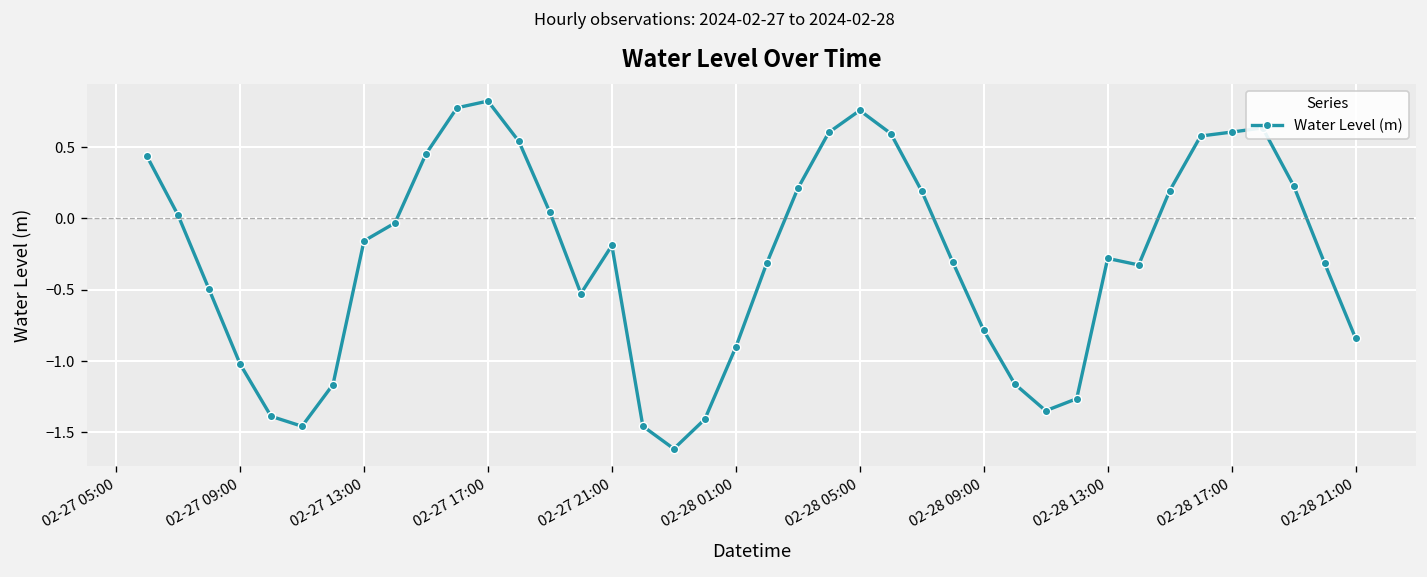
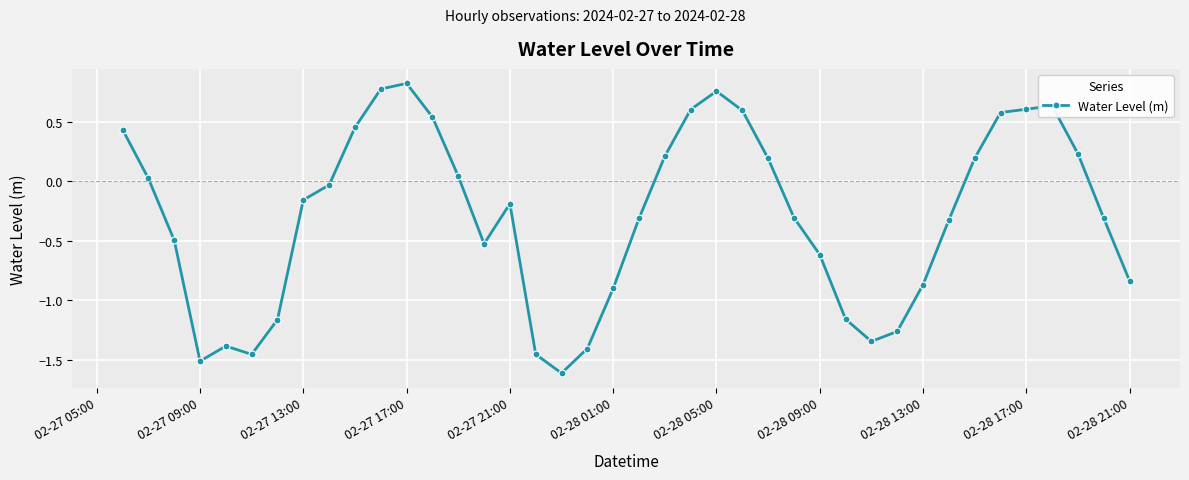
  {
-   "02-27 09:00": -1.02,
+   "02-27 09:00": -1.51,
    "02-27 13:00": -0.16,
    "02-27 17:00": 0.82,
    "02-27 21:00": -0.19,
    "02-28 01:00": -0.90,
    "02-28 05:00": 0.76,
-   "02-28 09:00": -0.78,
-   "02-28 13:00": -0.28,
+   "02-28 09:00": -0.62,
+   "02-28 13:00": -0.87,
    "02-28 17:00": 0.61,
    "02-28 21:00": -0.84
  }
